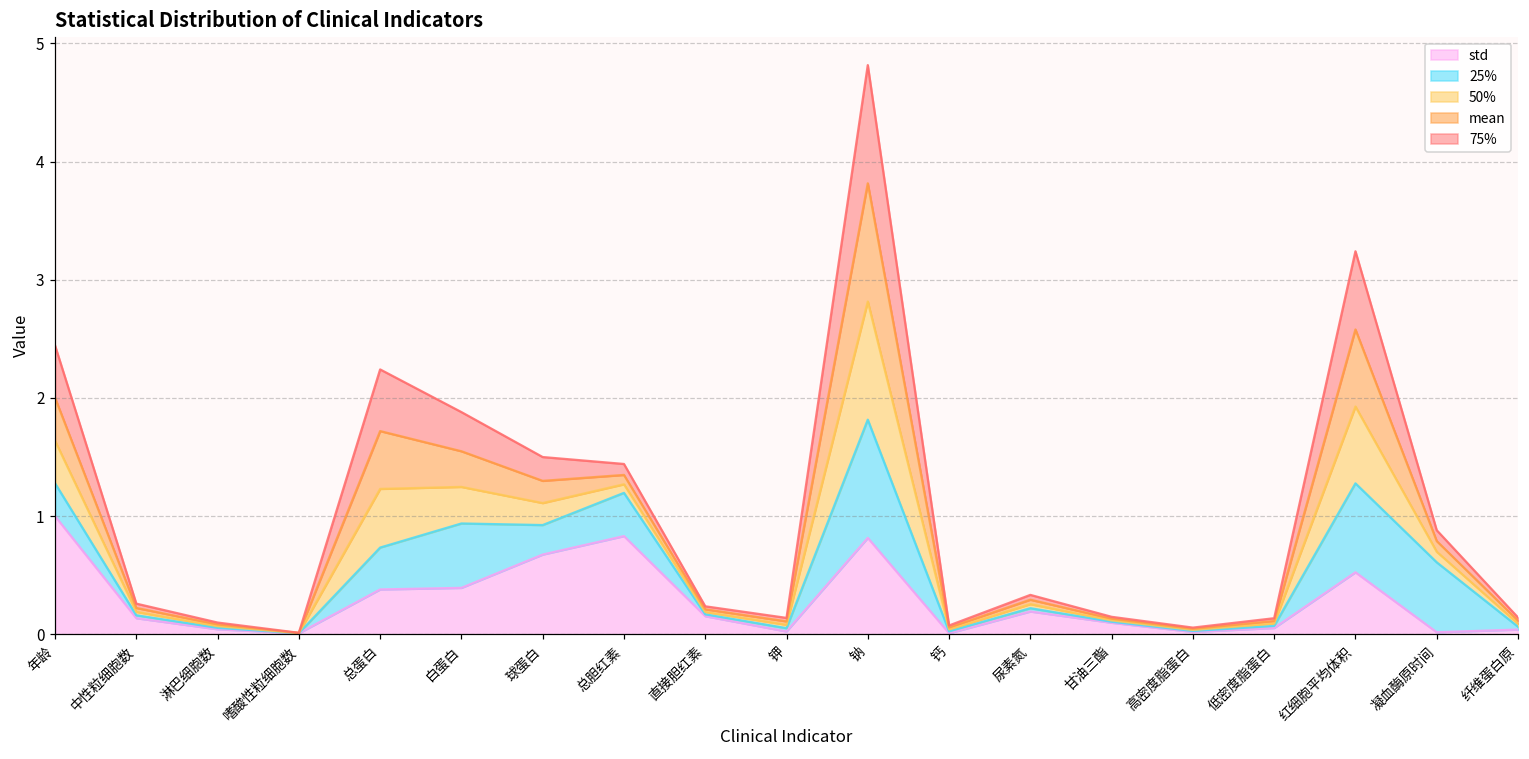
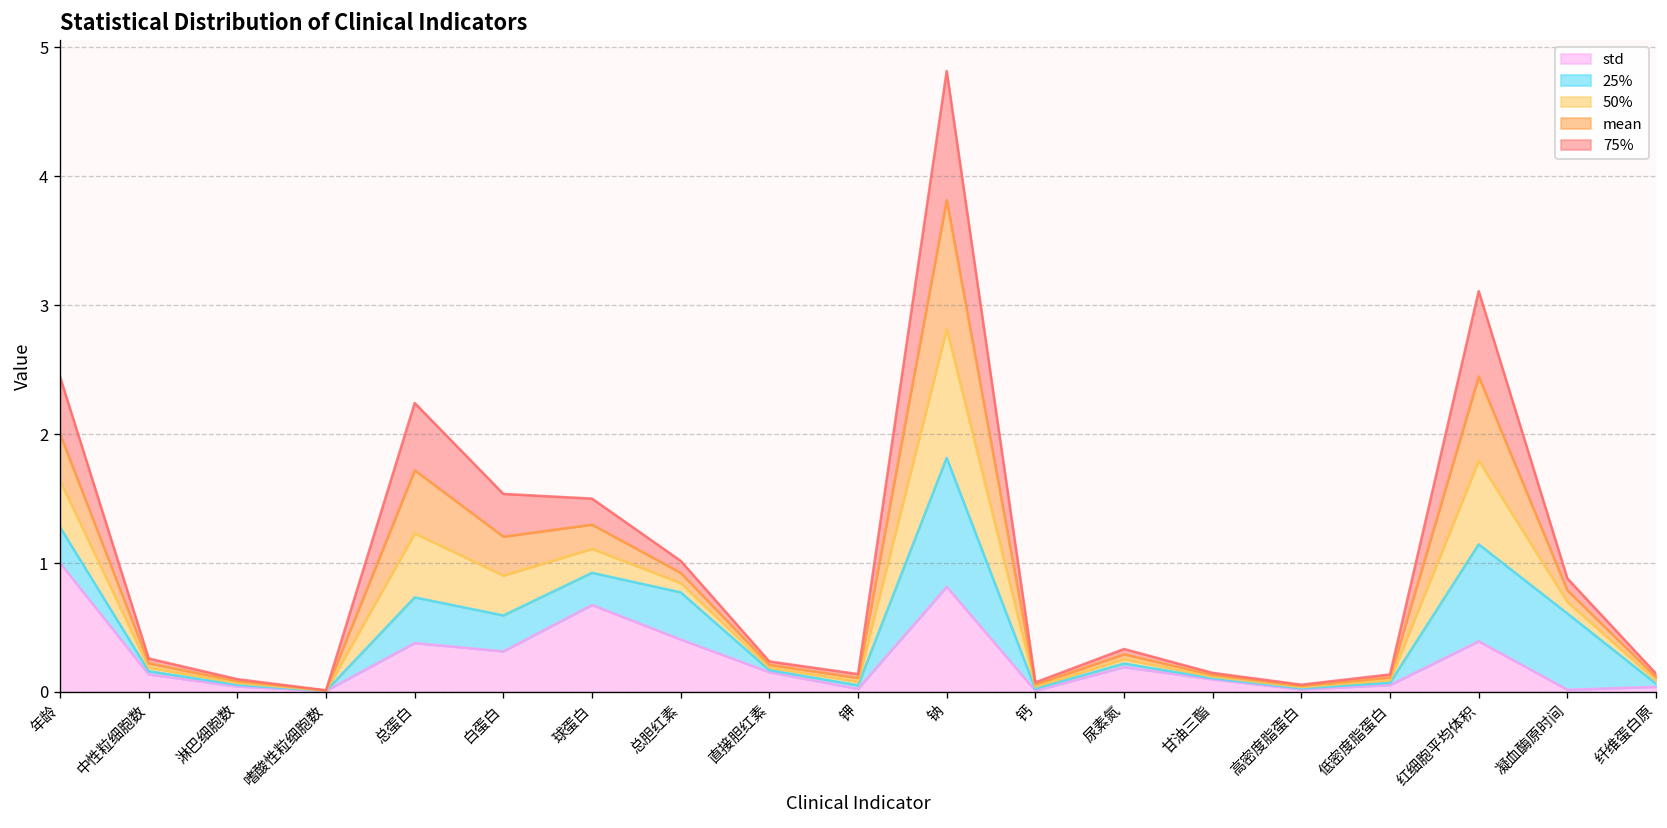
  {
    "std": {
      "年龄": 1.00,
      "中性粒细胞数": 0.14,
      "总蛋白": 0.38,
-     "白蛋白": 0.39,
+     "白蛋白": 0.31,
      "球蛋白": 0.67,
-     "总胆红素": 0.83,
+     "总胆红素": 0.41,
      "钾": 0.02,
      "钠": 0.82,
      "尿素氮": 0.19,
-     "红细胞平均体积": 0.52,
+     "红细胞平均体积": 0.39,
      "凝血酶原时间": 0.02,
      "纤维蛋白原": 0.04
    },
    "25%": {
      "年龄": 0.28,
      "中性粒细胞数": 0.02,
      "总蛋白": 0.35,
-     "白蛋白": 0.54,
+     "白蛋白": 0.28,
      "球蛋白": 0.25,
      "总胆红素": 0.37,
      "钾": 0.03,
      "钠": 1.00,
      "尿素氮": 0.03,
      "红细胞平均体积": 0.75,
      "凝血酶原时间": 0.59,
      "纤维蛋白原": 0.02
    }
  }
